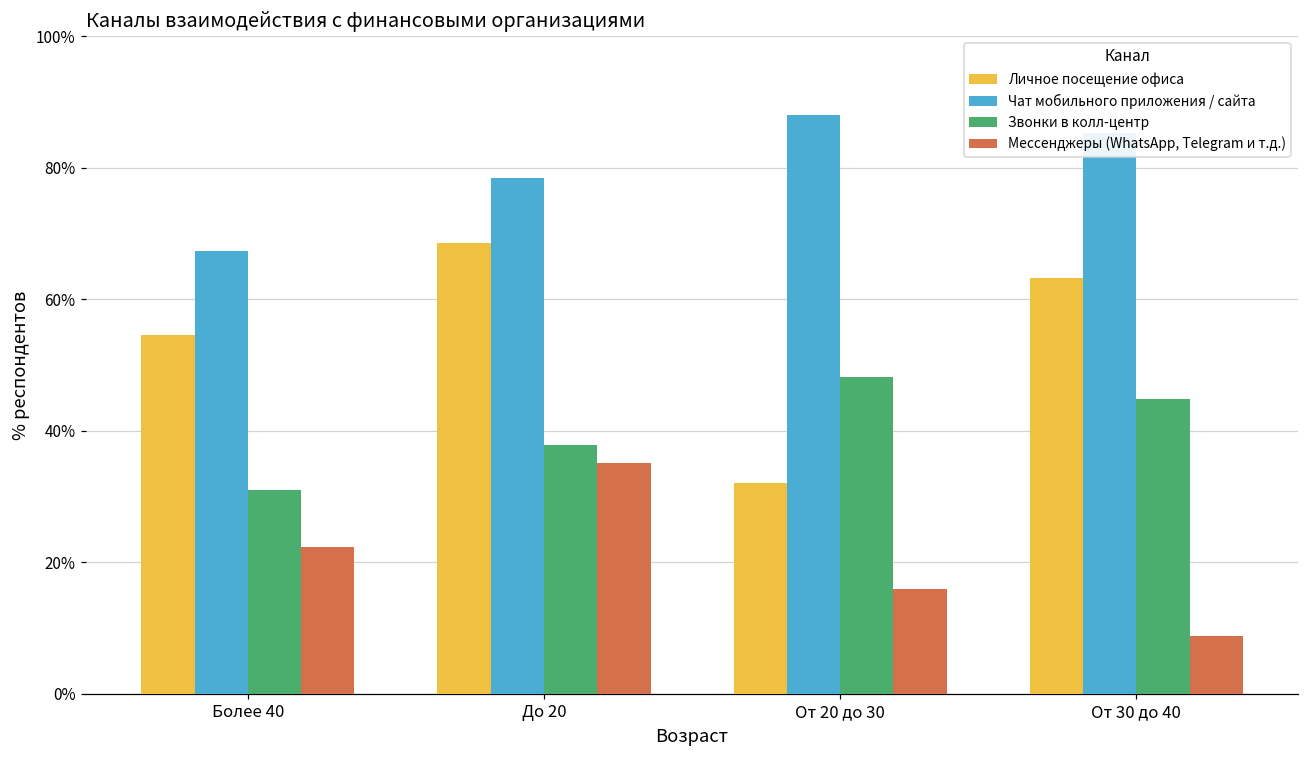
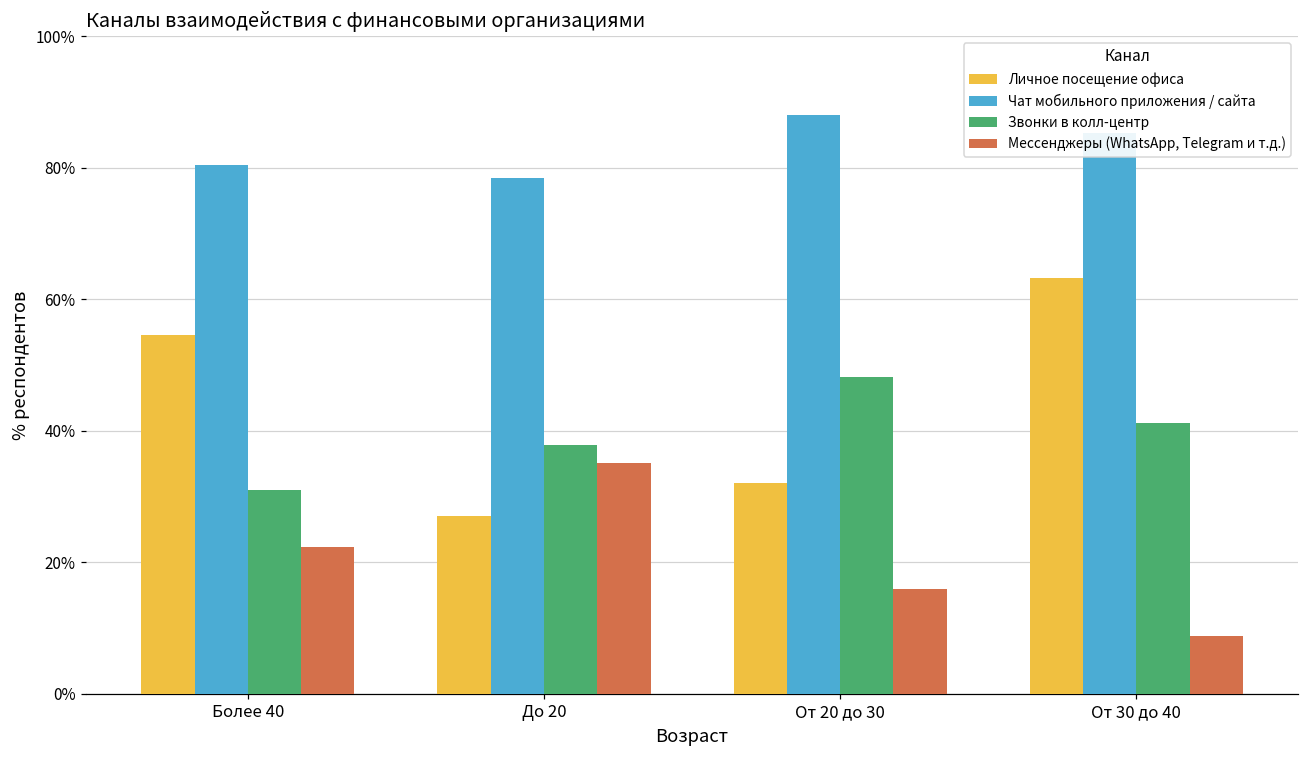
  {
    "Личное посещение офиса": {
      "Более 40": "55%",
-     "До 20": "69%",
+     "До 20": "27%",
      "От 20 до 30": "32%",
      "От 30 до 40": "63%"
    },
    "Чат мобильного приложения / сайта": {
-     "Более 40": "67%",
+     "Более 40": "80%",
      "До 20": "78%",
      "От 20 до 30": "88%"
    },
    "Звонки в колл-центр": {
      "Более 40": "31%",
      "До 20": "38%",
      "От 20 до 30": "48%",
-     "От 30 до 40": "45%"
+     "От 30 до 40": "41%"
    },
    "Мессенджеры (WhatsApp, Telegram и т.д.)": {
      "Более 40": "22%",
      "До 20": "35%",
      "От 20 до 30": "16%",
      "От 30 до 40": "9%"
    }
  }
